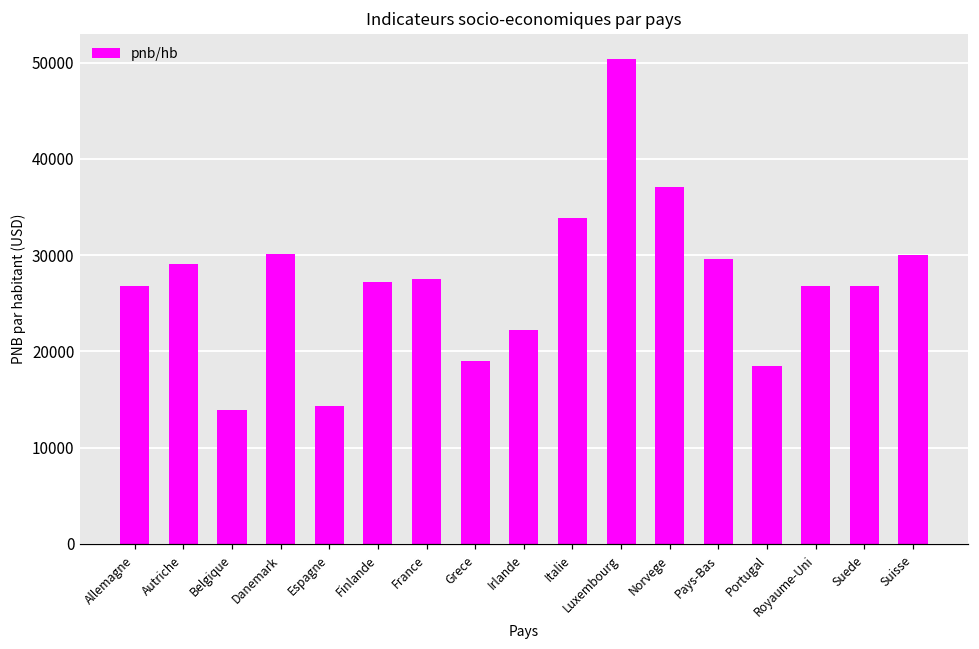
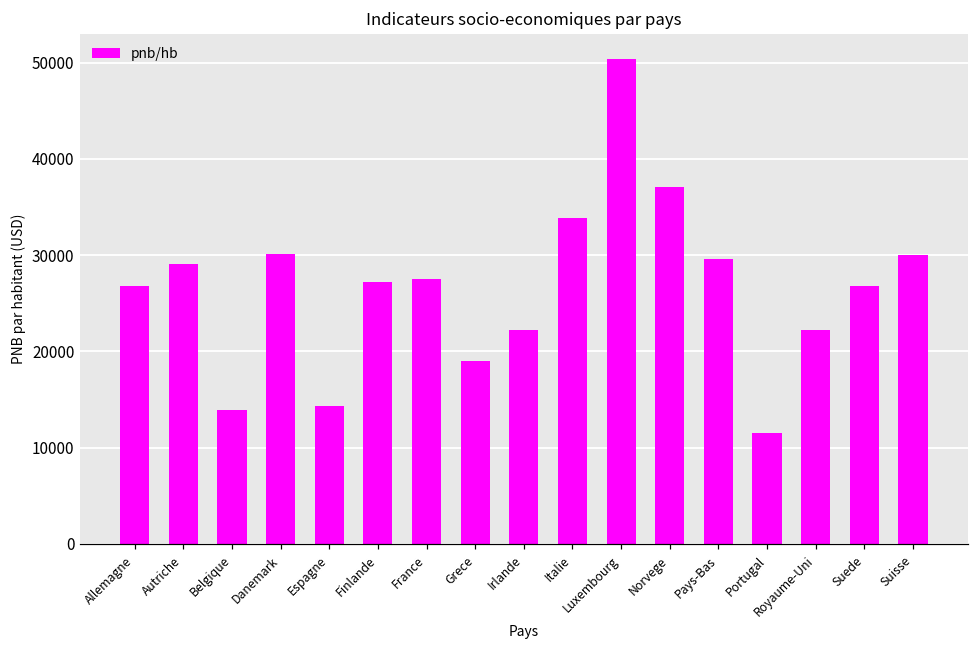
  {
    "Allemagne": 27000,
    "Autriche": 29000,
    "Belgique": 14000,
    "Danemark": 30000,
    "Espagne": 14000,
    "Finlande": 27000,
    "France": 28000,
    "Grece": 19000,
    "Irlande": 22000,
    "Italie": 34000,
    "Luxembourg": 50000,
    "Norvege": 37000,
    "Pays-Bas": 30000,
-   "Portugal": 19000,
-   "Royaume-Uni": 27000,
+   "Portugal": 12000,
+   "Royaume-Uni": 22000,
    "Suede": 27000,
    "Suisse": 30000
  }
